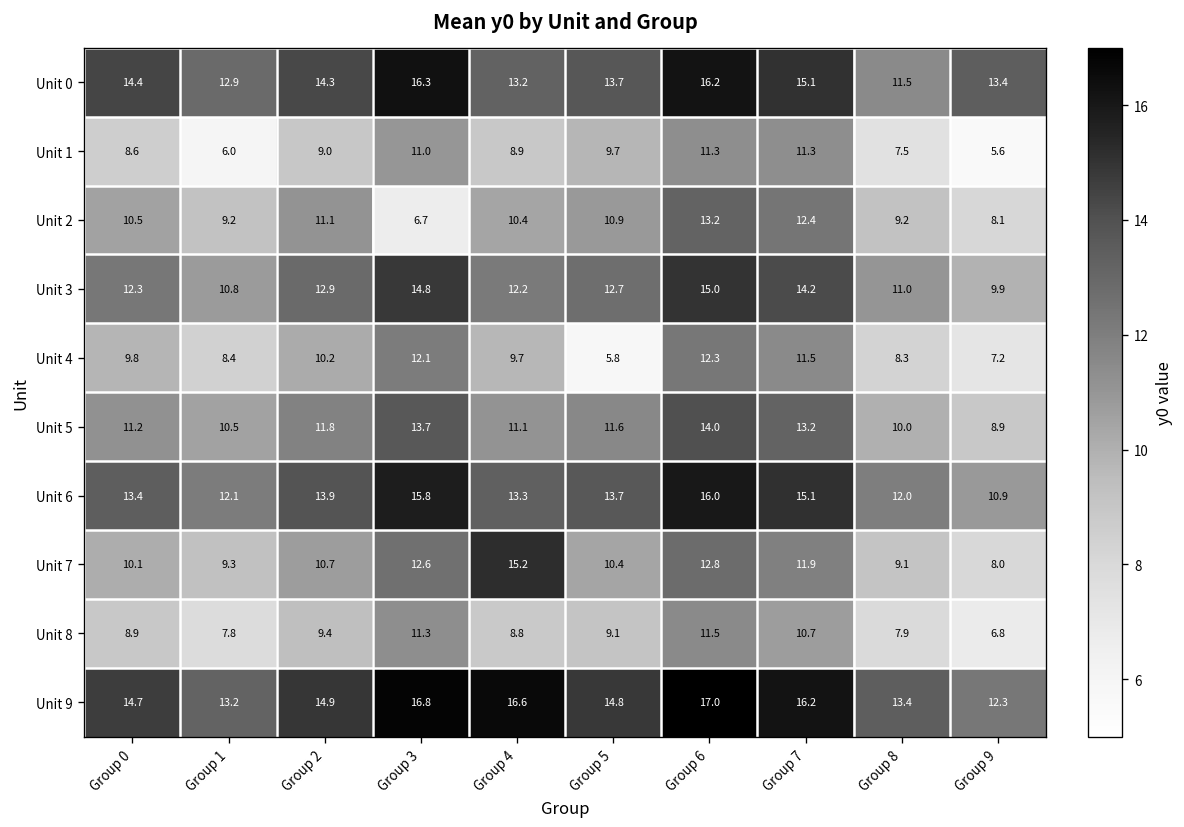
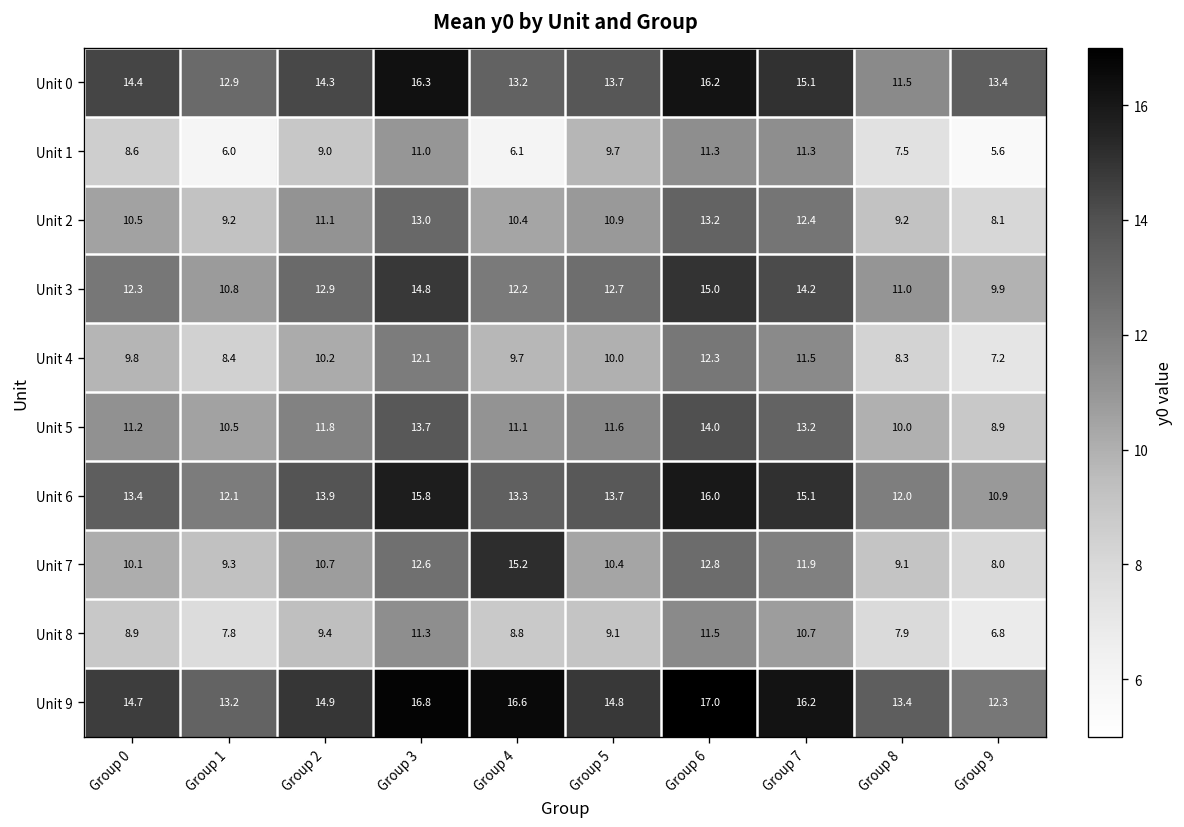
  {
    "Unit 0": {
      "Group 0": 14.4,
      "Group 1": 12.9,
      "Group 2": 14.3,
      "Group 3": 16.3,
      "Group 4": 13.2,
      "Group 5": 13.7,
      "Group 6": 16.2,
      "Group 7": 15.1,
      "Group 8": 11.5,
      "Group 9": 13.4
    },
    "Unit 1": {
      "Group 0": 8.6,
      "Group 1": 6.0,
      "Group 2": 9.0,
      "Group 3": 11.0,
-     "Group 4": 8.9,
+     "Group 4": 6.1,
      "Group 5": 9.7,
      "Group 6": 11.3,
      "Group 7": 11.3,
      "Group 8": 7.5,
      "Group 9": 5.6
    },
    "Unit 2": {
      "Group 0": 10.5,
      "Group 1": 9.2,
      "Group 2": 11.1,
-     "Group 3": 6.7,
+     "Group 3": 13.0,
      "Group 4": 10.4,
      "Group 5": 10.9,
      "Group 6": 13.2,
      "Group 7": 12.4,
      "Group 8": 9.2,
      "Group 9": 8.1
    },
    "Unit 3": {
      "Group 0": 12.3,
      "Group 1": 10.8,
      "Group 2": 12.9,
      "Group 3": 14.8,
      "Group 4": 12.2,
      "Group 5": 12.7,
      "Group 6": 15.0,
      "Group 7": 14.2,
      "Group 8": 11.0,
      "Group 9": 9.9
    },
    "Unit 4": {
      "Group 0": 9.8,
      "Group 1": 8.4,
      "Group 2": 10.2,
      "Group 3": 12.1,
      "Group 4": 9.7,
-     "Group 5": 5.8,
+     "Group 5": 10.0,
      "Group 6": 12.3,
      "Group 7": 11.5,
      "Group 8": 8.3,
      "Group 9": 7.2
    },
    "Unit 5": {
      "Group 0": 11.2,
      "Group 1": 10.5,
      "Group 2": 11.8,
      "Group 3": 13.7,
      "Group 4": 11.1,
      "Group 5": 11.6,
      "Group 6": 14.0,
      "Group 7": 13.2,
      "Group 8": 10.0,
      "Group 9": 8.9
    },
    "Unit 6": {
      "Group 0": 13.4,
      "Group 1": 12.1,
      "Group 2": 13.9,
      "Group 3": 15.8,
      "Group 4": 13.3,
      "Group 5": 13.7,
      "Group 6": 16.0,
      "Group 7": 15.1,
      "Group 8": 12.0,
      "Group 9": 10.9
    },
    "Unit 7": {
      "Group 0": 10.1,
      "Group 1": 9.3,
      "Group 2": 10.7,
      "Group 3": 12.6,
      "Group 4": 15.2,
      "Group 5": 10.4,
      "Group 6": 12.8,
      "Group 7": 11.9,
      "Group 8": 9.1,
      "Group 9": 8.0
    },
    "Unit 8": {
      "Group 0": 8.9,
      "Group 1": 7.8,
      "Group 2": 9.4,
      "Group 3": 11.3,
      "Group 4": 8.8,
      "Group 5": 9.1,
      "Group 6": 11.5,
      "Group 7": 10.7,
      "Group 8": 7.9,
      "Group 9": 6.8
    },
    "Unit 9": {
      "Group 0": 14.7,
      "Group 1": 13.2,
      "Group 2": 14.9,
      "Group 3": 16.8,
      "Group 4": 16.6,
      "Group 5": 14.8,
      "Group 6": 17.0,
      "Group 7": 16.2,
      "Group 8": 13.4,
      "Group 9": 12.3
    }
  }
